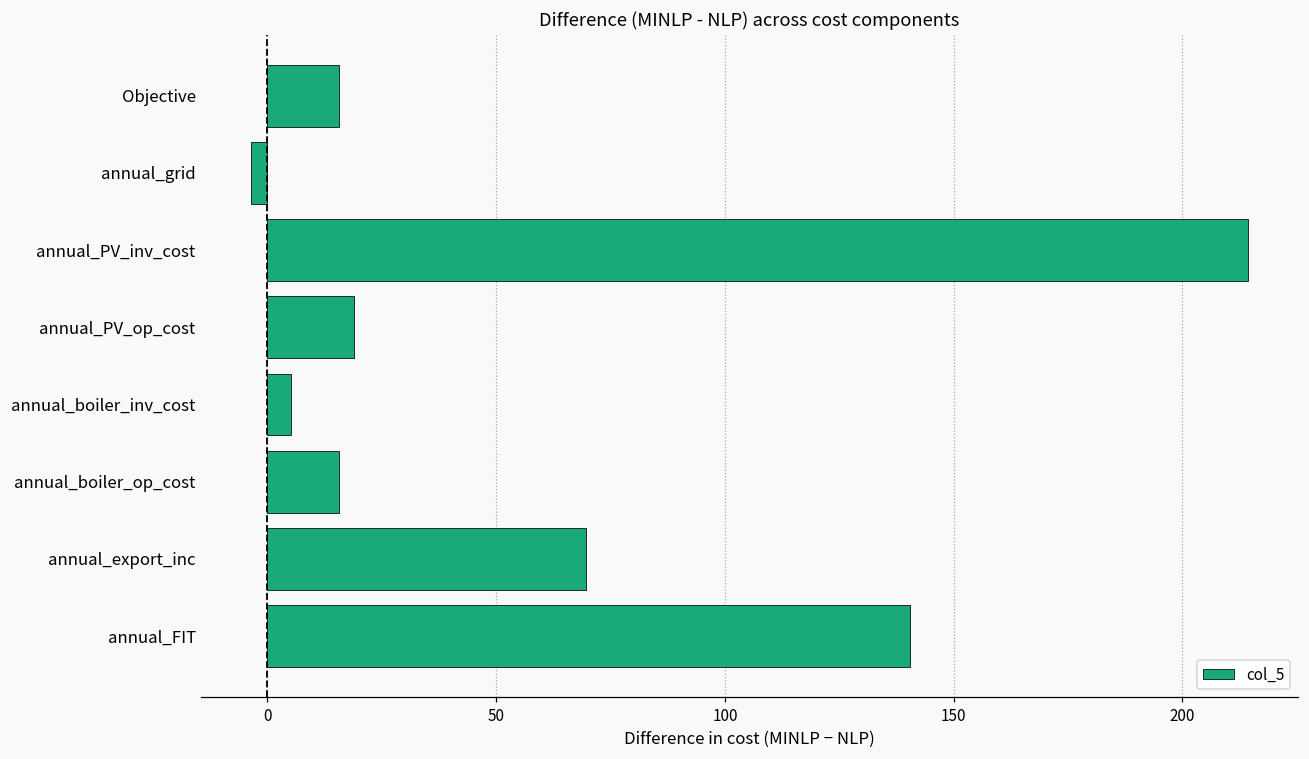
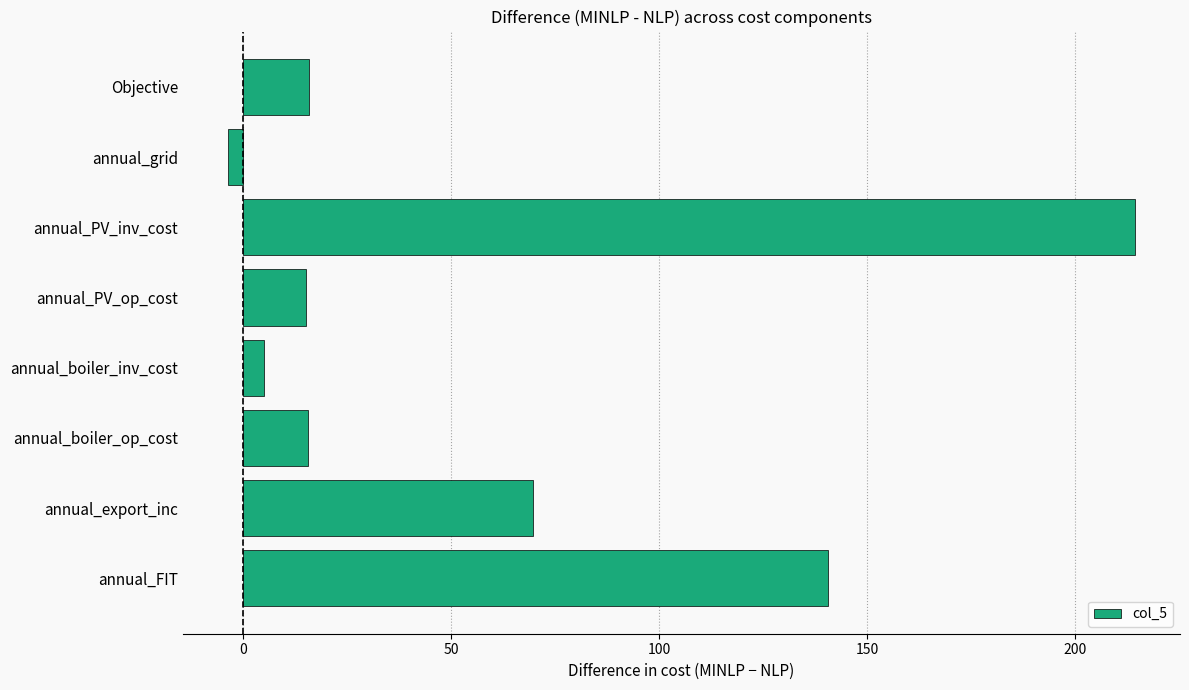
  {
    "Objective": 16,
    "annual_grid": -4,
    "annual_PV_inv_cost": 214,
-   "annual_PV_op_cost": 19,
+   "annual_PV_op_cost": 15,
    "annual_boiler_inv_cost": 5,
    "annual_boiler_op_cost": 16,
    "annual_export_inc": 70,
    "annual_FIT": 141
  }
